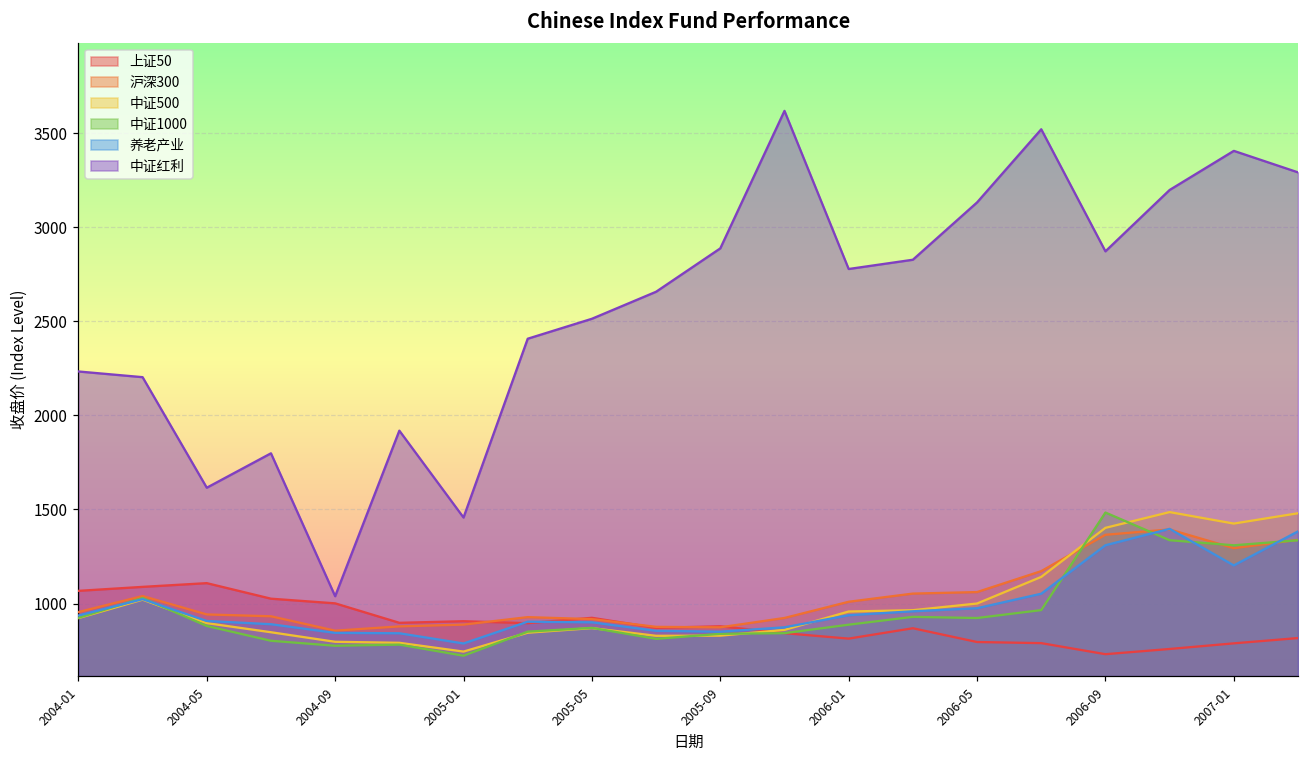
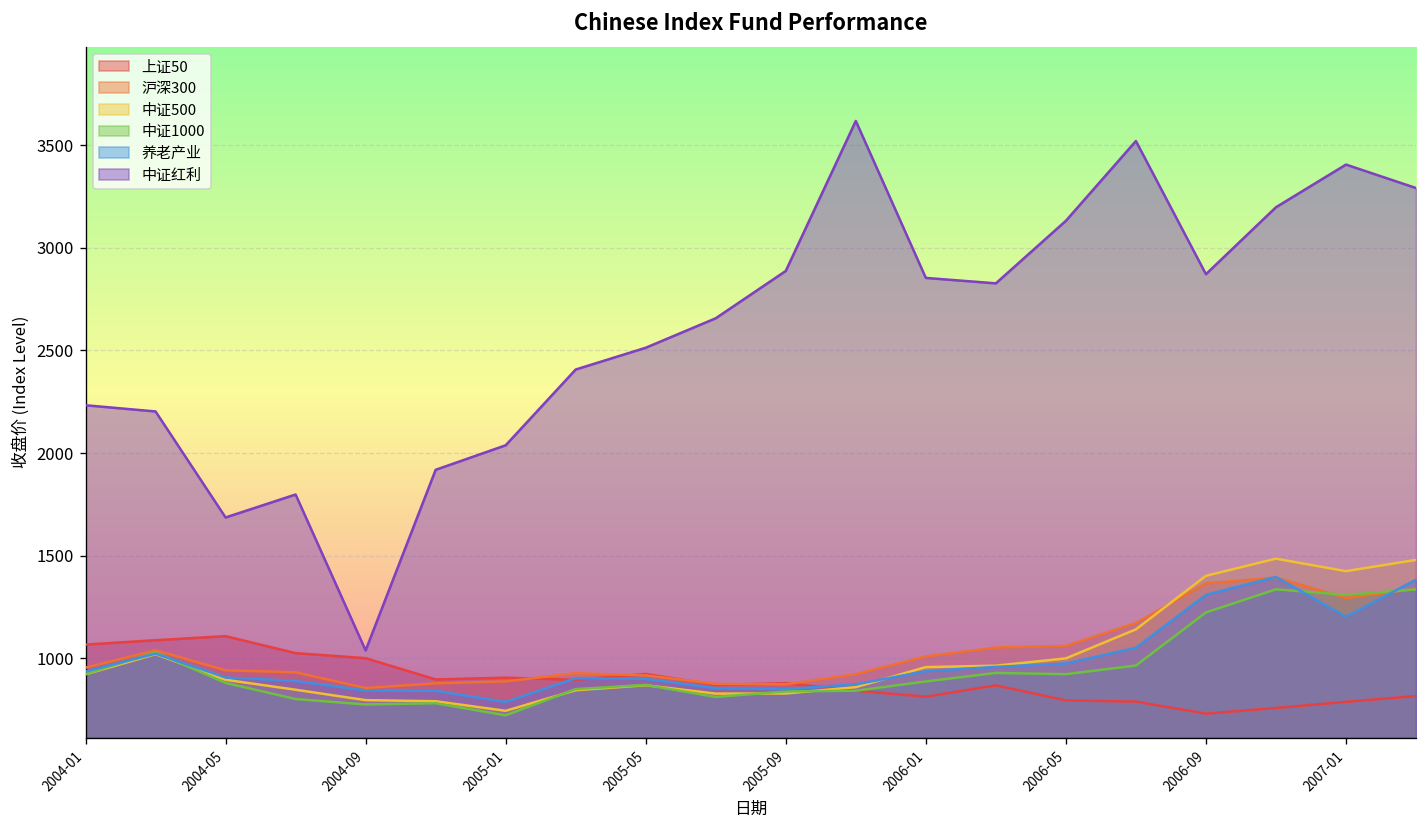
  {
    "中证1000": {
      "2004-05": 880,
      "2004-09": 780,
      "2005-01": 720,
      "2006-01": 890,
      "2006-05": 920,
-     "2006-09": 1480,
+     "2006-09": 1220,
      "2007-01": 1310
    },
    "养老产业": {
      "2005-01": 790,
      "2005-05": 900,
      "2006-01": 940,
      "2006-05": 980,
      "2006-09": 1310,
      "2007-01": 1200
    },
    "中证红利": {
      "2004-01": 2230,
-     "2004-05": 1620,
+     "2004-05": 1690,
      "2004-09": 1040,
-     "2005-01": 1460,
+     "2005-01": 2040,
      "2005-05": 2510,
      "2005-09": 2890,
-     "2006-01": 2780,
+     "2006-01": 2850,
      "2006-05": 3130,
      "2006-09": 2870,
      "2007-01": 3410
    }
  }
